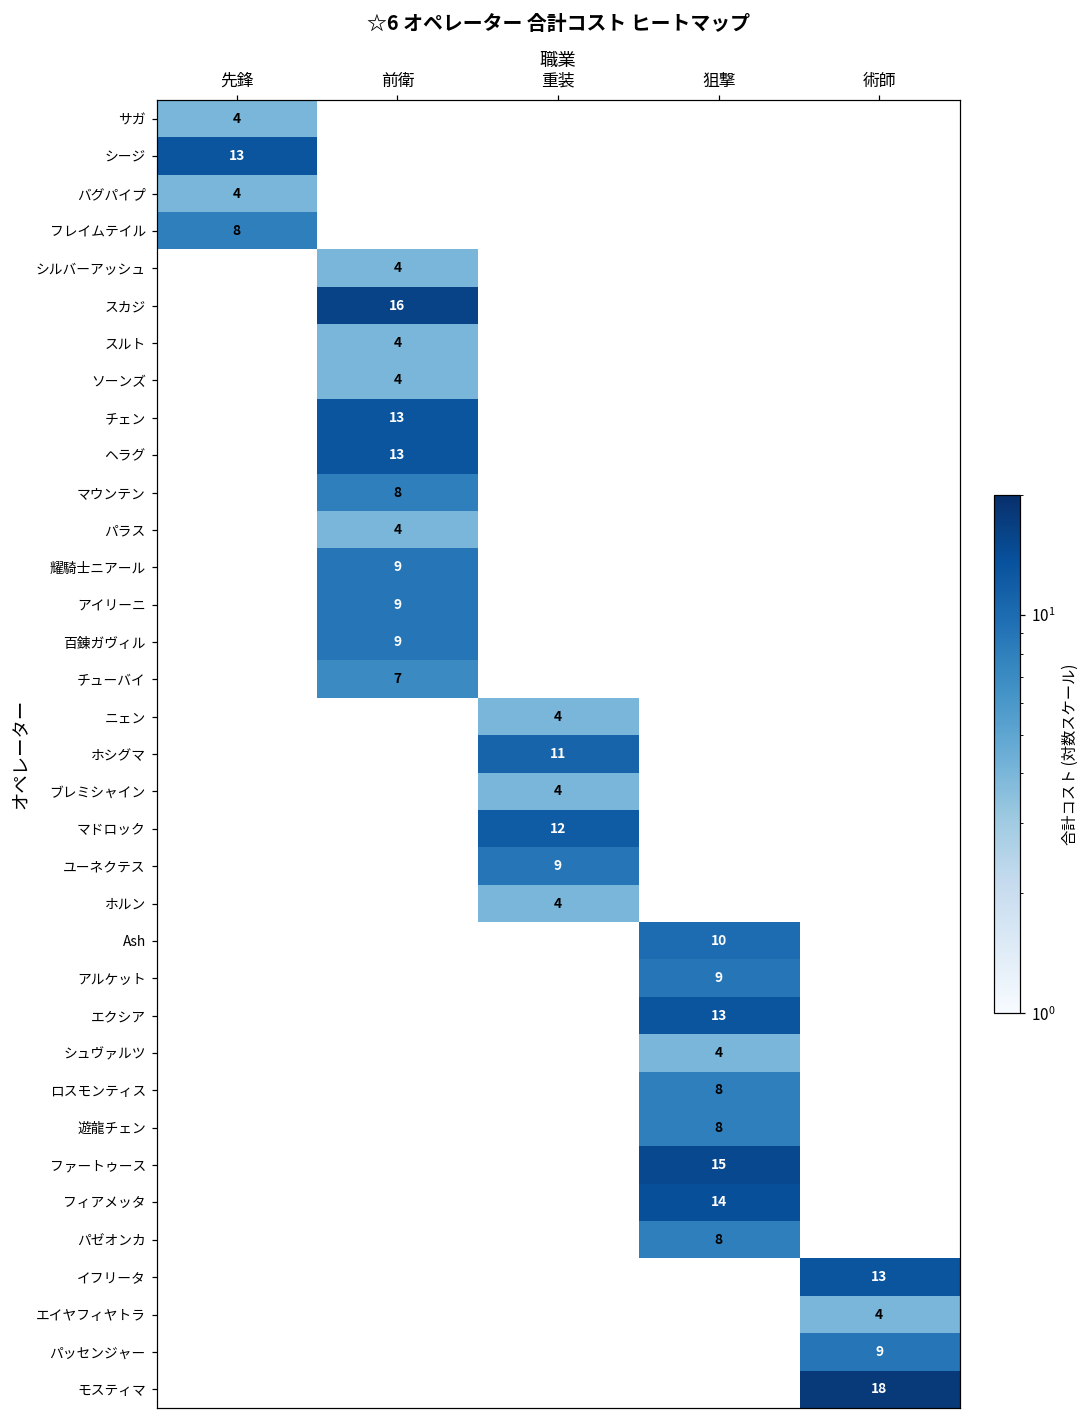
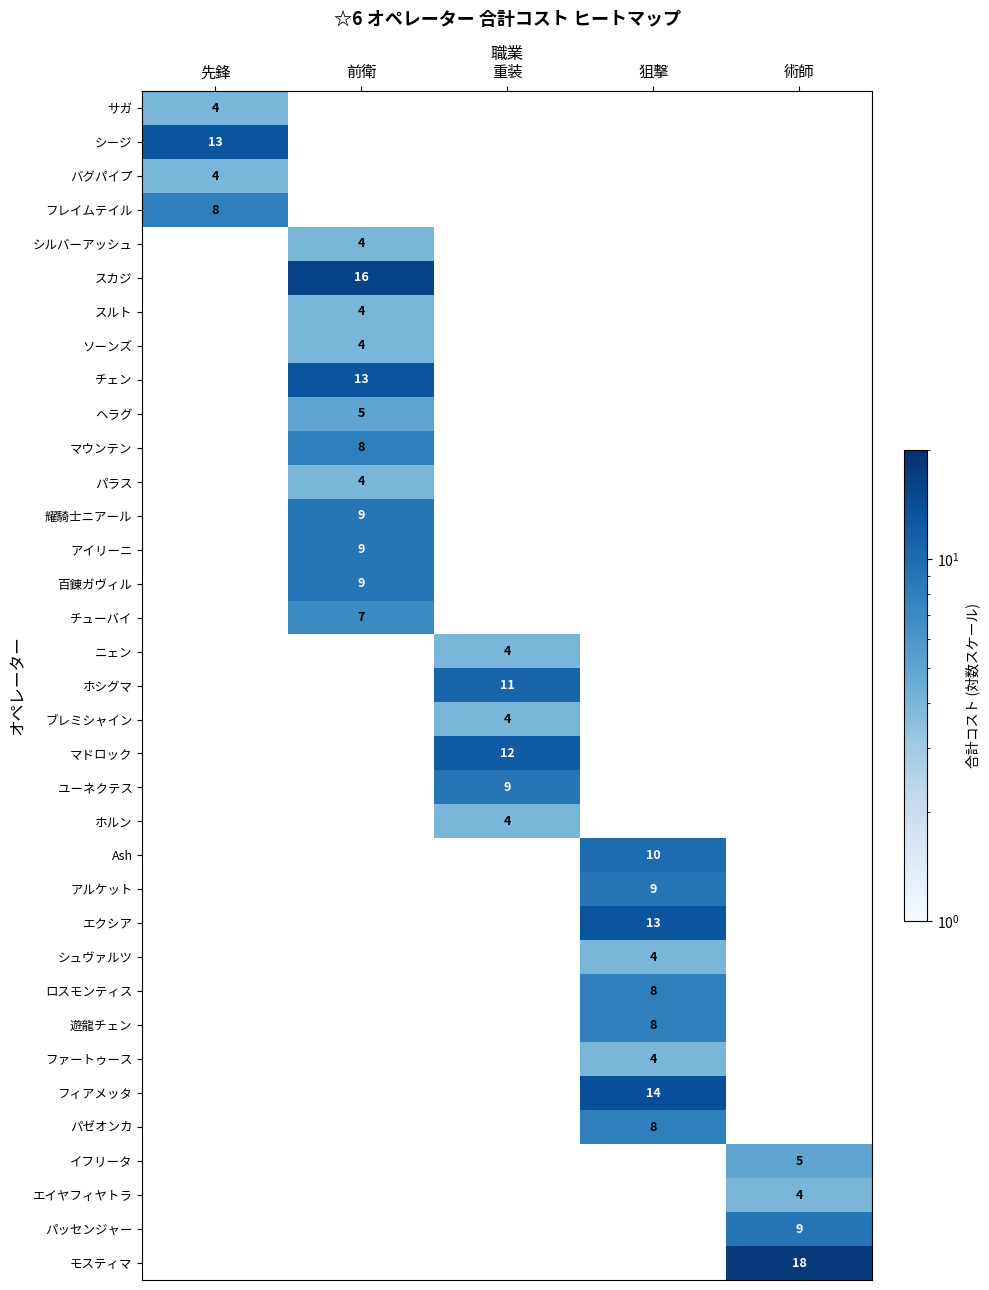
  {
    "サガ": {
      "先鋒": 4
    },
    "シージ": {
      "先鋒": 13
    },
    "バグパイプ": {
      "先鋒": 4
    },
    "フレイムテイル": {
      "先鋒": 8
    },
    "シルバーアッシュ": {
      "前衛": 4
    },
    "スカジ": {
      "前衛": 16
    },
    "スルト": {
      "前衛": 4
    },
    "ソーンズ": {
      "前衛": 4
    },
    "チェン": {
      "前衛": 13
    },
    "ヘラグ": {
-     "前衛": 13
+     "前衛": 5
    },
    "マウンテン": {
      "前衛": 8
    },
    "パラス": {
      "前衛": 4
    },
    "耀騎士ニアール": {
      "前衛": 9
    },
    "アイリーニ": {
      "前衛": 9
    },
    "百錬ガヴィル": {
      "前衛": 9
    },
    "チューバイ": {
      "前衛": 7
    },
    "ニェン": {
      "重装": 4
    },
    "ホシグマ": {
      "重装": 11
    },
    "ブレミシャイン": {
      "重装": 4
    },
    "マドロック": {
      "重装": 12
    },
    "ユーネクテス": {
      "重装": 9
    },
    "ホルン": {
      "重装": 4
    },
    "Ash": {
      "狙撃": 10
    },
    "アルケット": {
      "狙撃": 9
    },
    "エクシア": {
      "狙撃": 13
    },
    "シュヴァルツ": {
      "狙撃": 4
    },
    "ロスモンティス": {
      "狙撃": 8
    },
    "遊龍チェン": {
      "狙撃": 8
    },
    "ファートゥース": {
-     "狙撃": 15
+     "狙撃": 4
    },
    "フィアメッタ": {
      "狙撃": 14
    },
    "パゼオンカ": {
      "狙撃": 8
    },
    "イフリータ": {
-     "術師": 13
+     "術師": 5
    },
    "エイヤフィヤトラ": {
      "術師": 4
    },
    "パッセンジャー": {
      "術師": 9
    },
    "モスティマ": {
      "術師": 18
    }
  }
